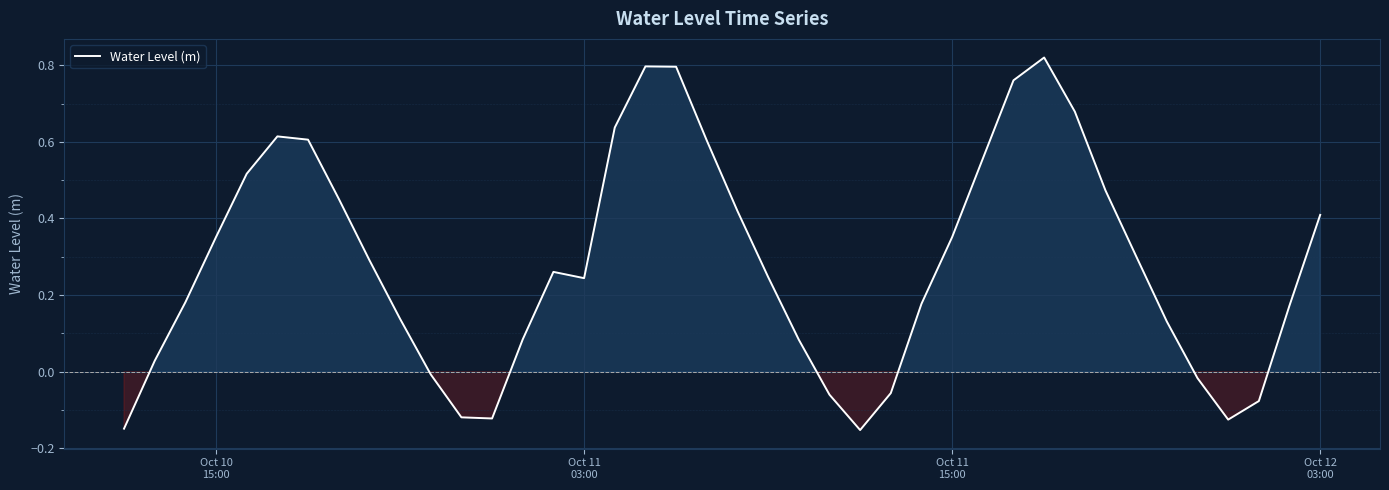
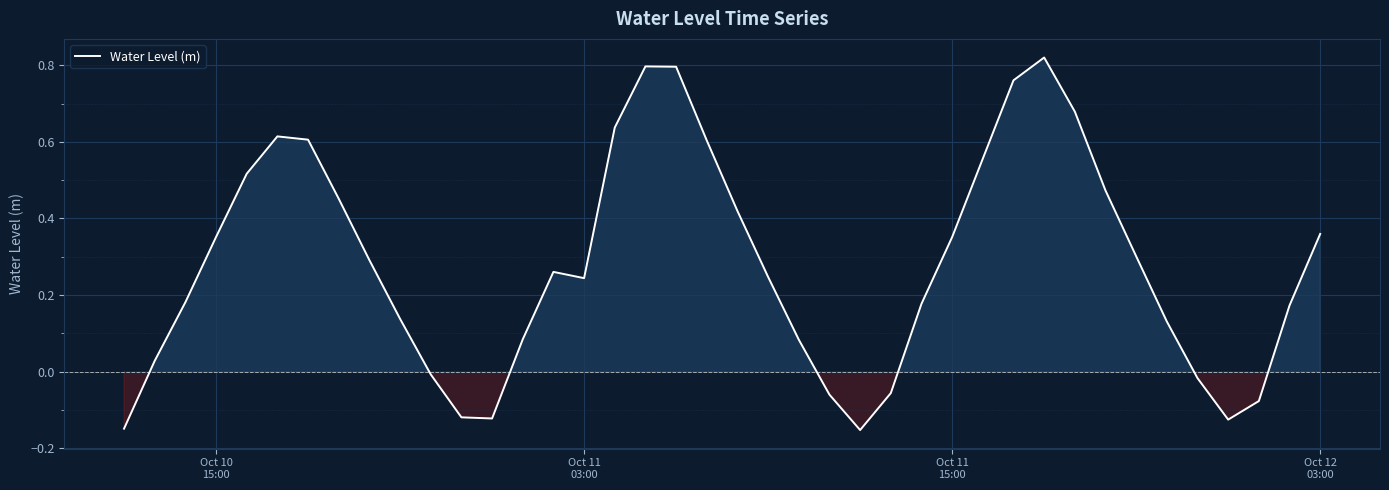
  {
    "Oct 10 15:00": 0.35,
    "Oct 11 03:00": 0.24,
    "Oct 11 15:00": 0.35,
-   "Oct 12 03:00": 0.41
+   "Oct 12 03:00": 0.36
  }
